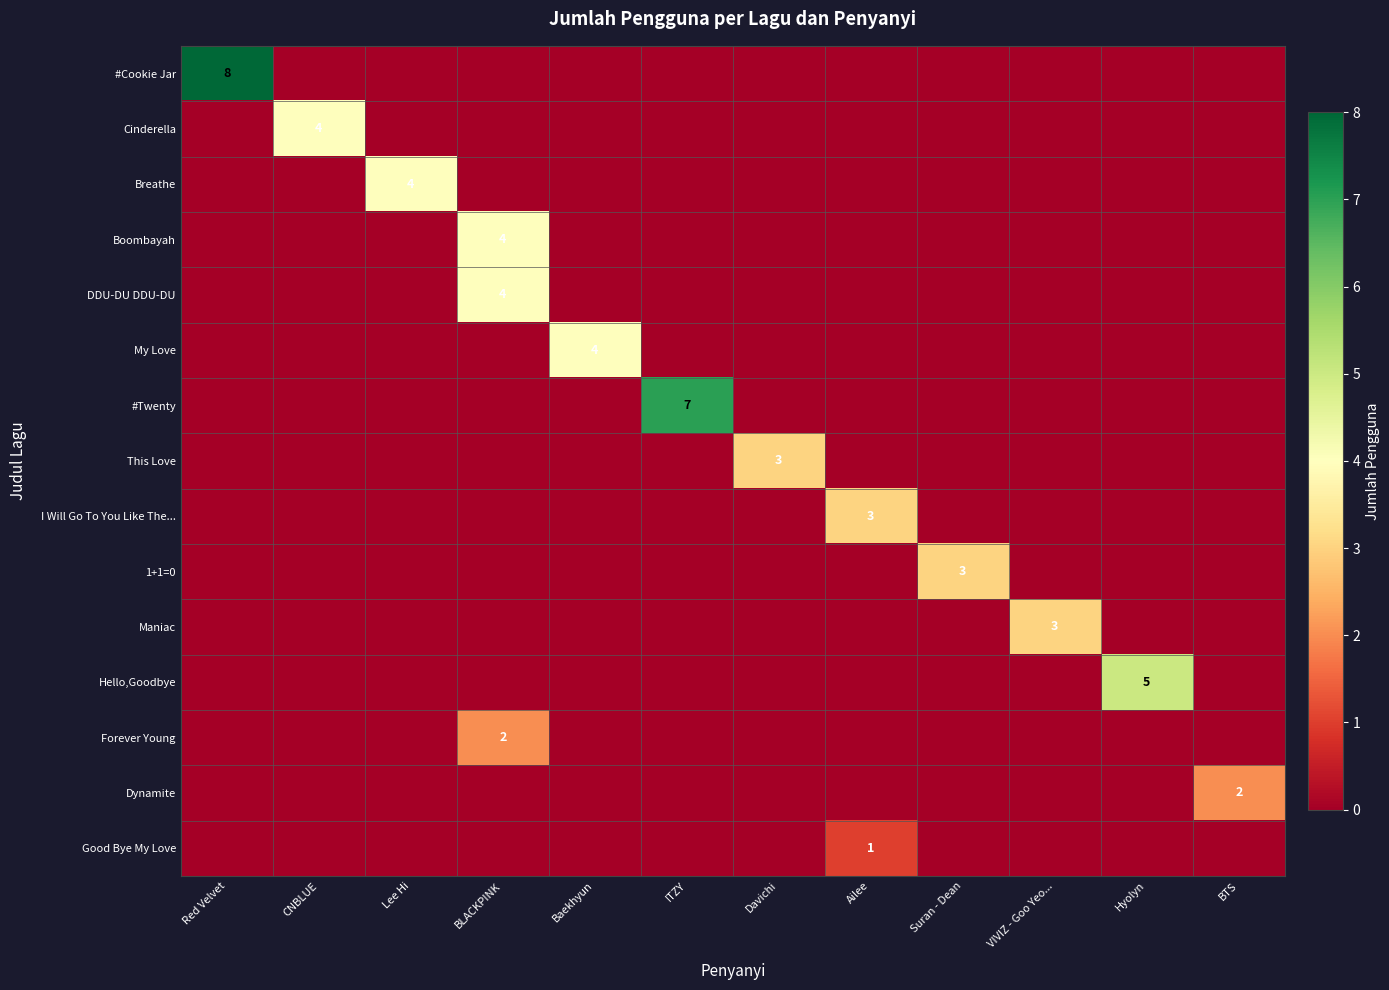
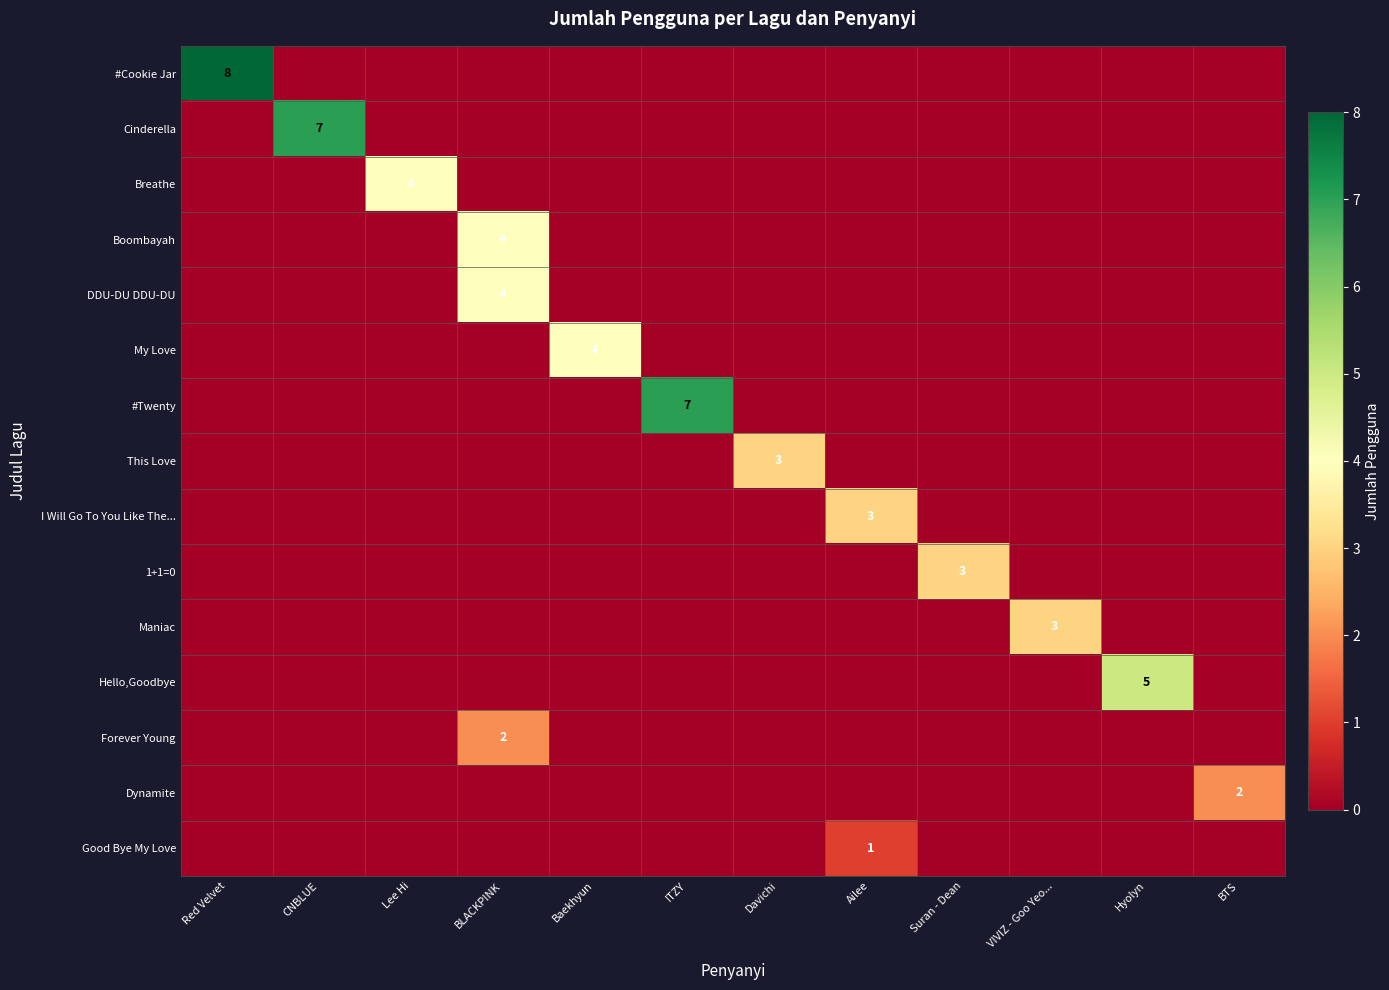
  {
    "#Cookie Jar": {
      "Red Velvet": 8
    },
    "Cinderella": {
-     "CNBLUE": 4
+     "CNBLUE": 7
    },
    "Breathe": {
      "Lee Hi": 4
    },
    "Boombayah": {
      "BLACKPINK": 4
    },
    "DDU-DU DDU-DU": {
      "BLACKPINK": 4
    },
    "My Love": {
      "Baekhyun": 4
    },
    "#Twenty": {
      "ITZY": 7
    },
    "This Love": {
      "Davichi": 3
    },
    "I Will Go To You Like The...": {
      "Ailee": 3
    },
    "1+1=0": {
      "Suran - Dean": 3
    },
    "Maniac": {
      "VIVIZ - Goo Yeo...": 3
    },
    "Hello,Goodbye": {
      "Hyolyn": 5
    },
    "Forever Young": {
      "BLACKPINK": 2
    },
    "Dynamite": {
      "BTS": 2
    },
    "Good Bye My Love": {
      "Ailee": 1
    }
  }
